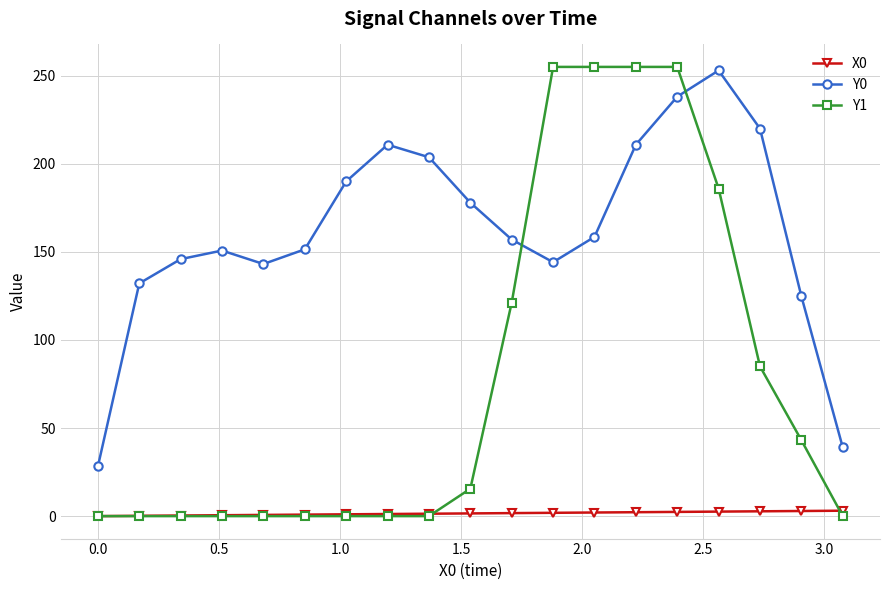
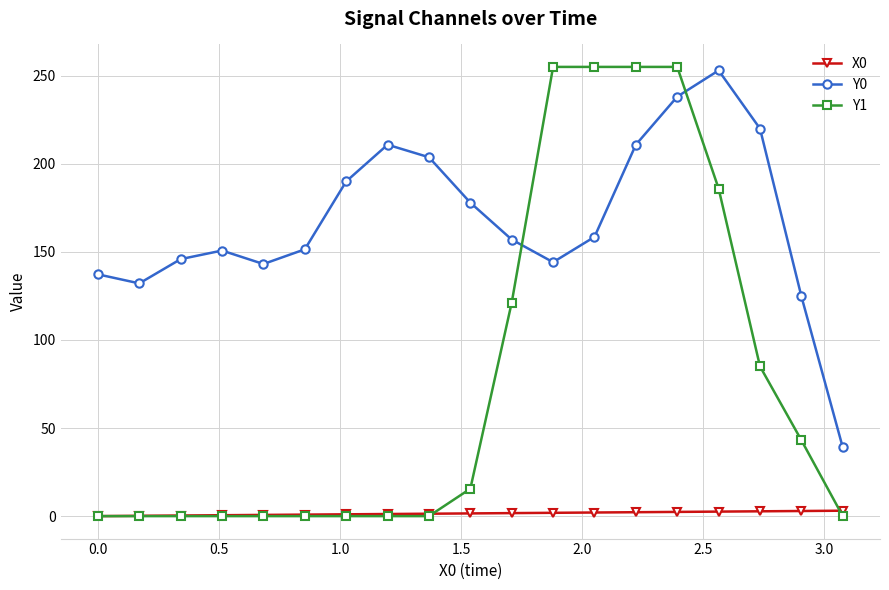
  {
    "Y0": {
-     "0.0": 28
+     "0.0": 137
    }
  }
